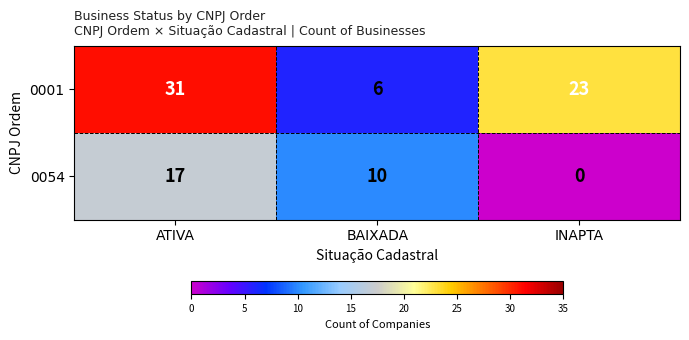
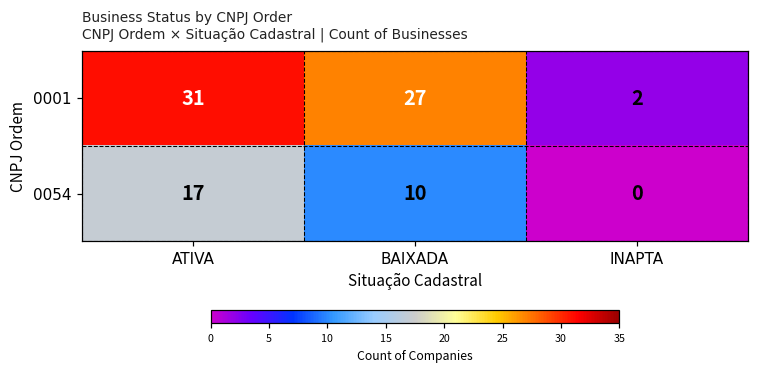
  {
    "0001": {
      "ATIVA": 31,
-     "BAIXADA": 6,
-     "INAPTA": 23
+     "BAIXADA": 27,
+     "INAPTA": 2
    },
    "0054": {
      "ATIVA": 17,
      "BAIXADA": 10,
      "INAPTA": 0
    }
  }
